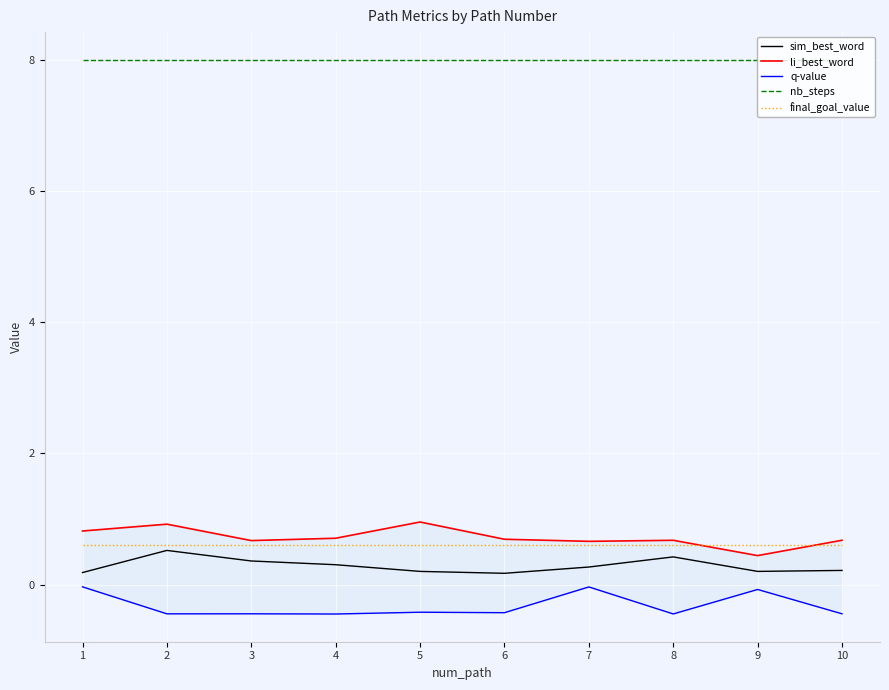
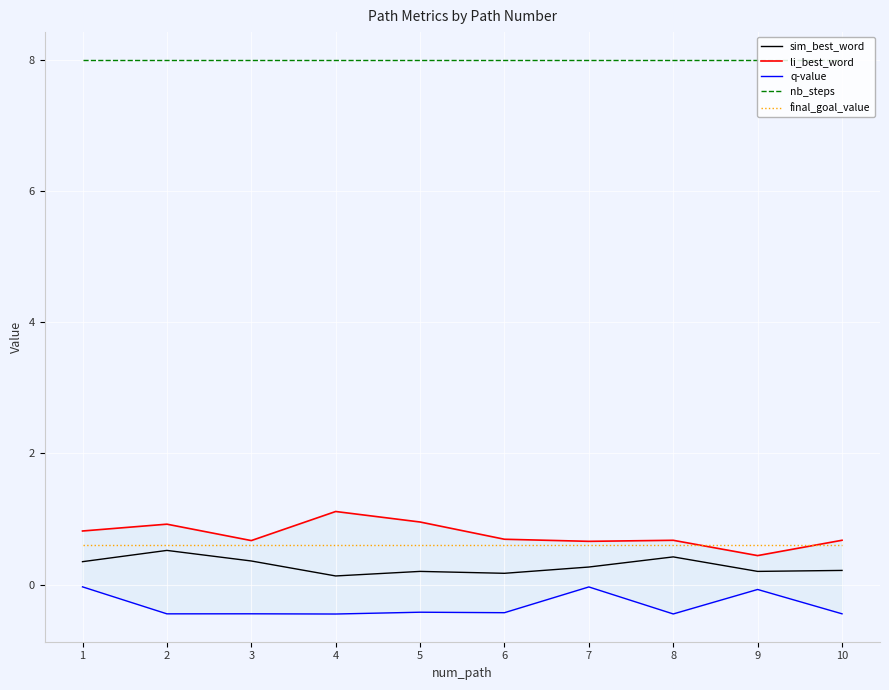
  {
    "sim_best_word": {
-     "1": 0.2,
+     "1": 0.3,
      "2": 0.5,
      "3": 0.4,
-     "4": 0.3,
+     "4": 0.1,
      "5": 0.2,
      "6": 0.2,
      "7": 0.3,
      "8": 0.4,
      "9": 0.2,
      "10": 0.2
    },
    "li_best_word": {
      "1": 0.8,
      "2": 0.9,
      "3": 0.7,
-     "4": 0.7,
+     "4": 1.1,
      "5": 1.0,
      "6": 0.7,
      "7": 0.7,
      "8": 0.7,
      "9": 0.4,
      "10": 0.7
    },
    "q-value": {
      "1": 0.0,
      "2": -0.4,
      "3": -0.4,
      "4": -0.4,
      "5": -0.4,
      "6": -0.4,
      "7": 0.0,
      "8": -0.4,
      "9": -0.1,
      "10": -0.4
    },
    "nb_steps": {
      "1": 8.0,
      "2": 8.0,
      "3": 8.0,
      "4": 8.0,
      "5": 8.0,
      "6": 8.0,
      "7": 8.0,
      "8": 8.0
    },
    "final_goal_value": {
      "1": 0.6,
      "2": 0.6,
      "3": 0.6,
      "4": 0.6,
      "5": 0.6,
      "6": 0.6,
      "7": 0.6,
      "8": 0.6,
      "9": 0.6,
      "10": 0.6
    }
  }
